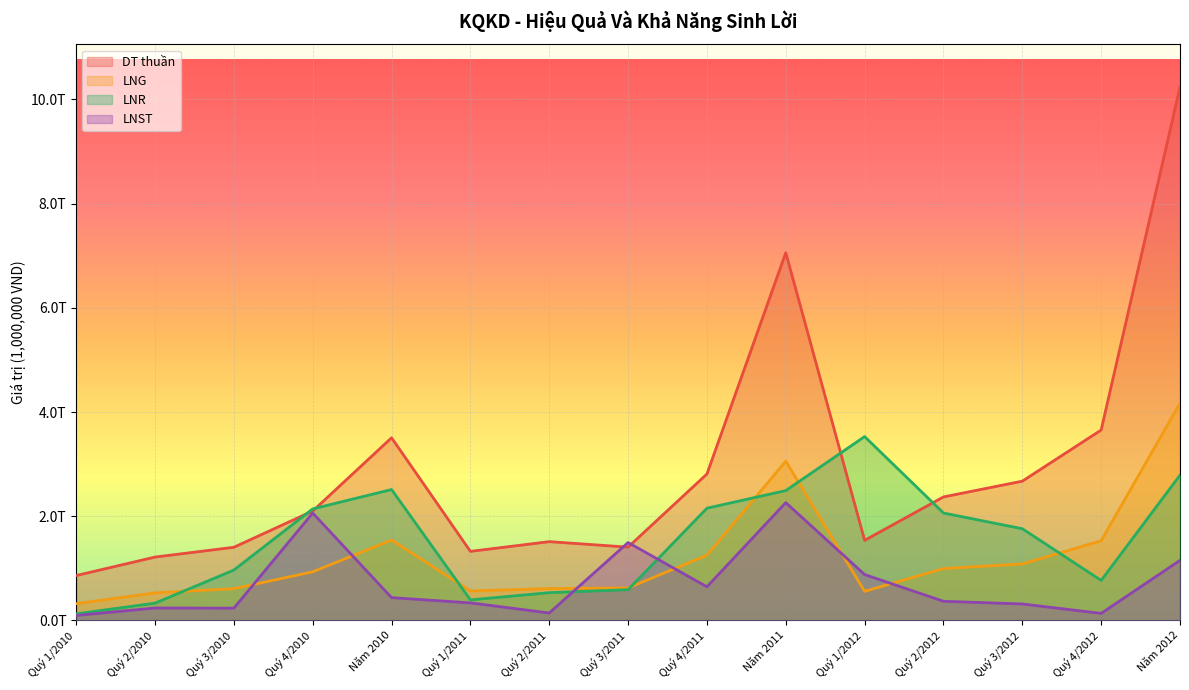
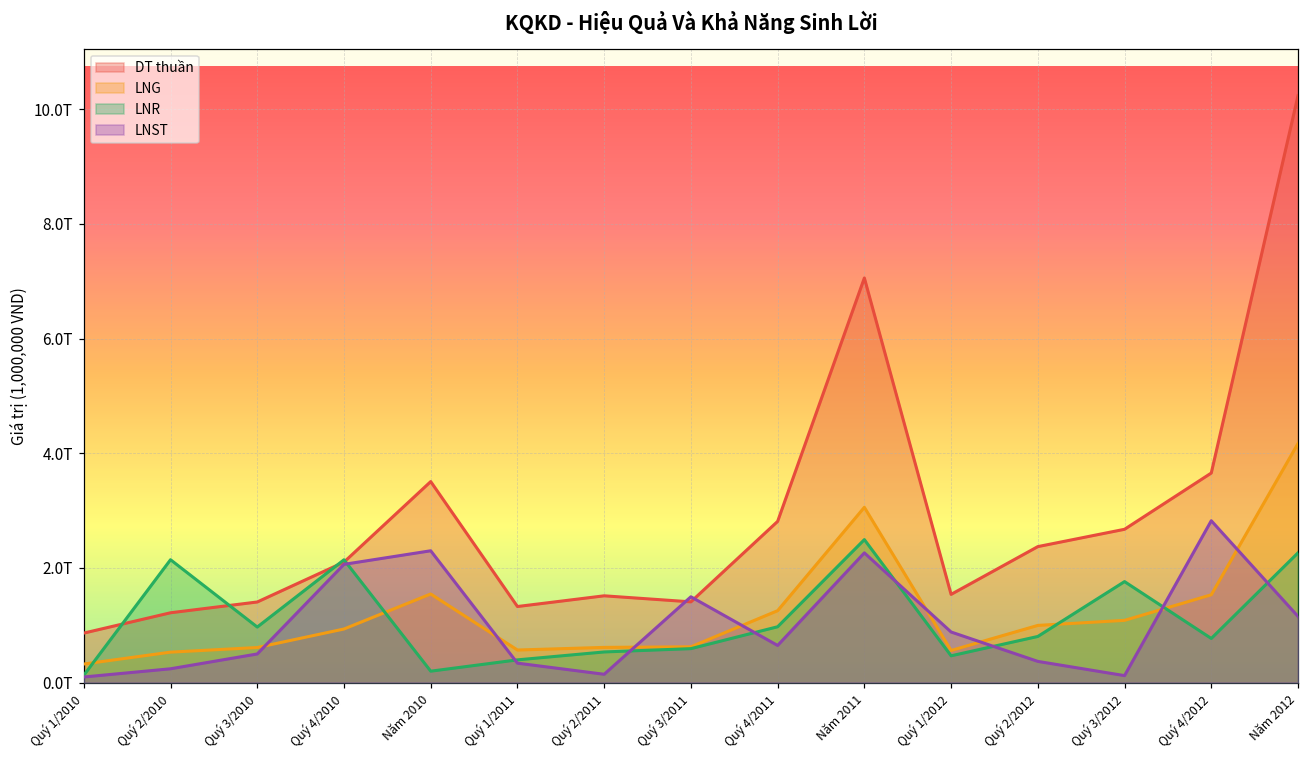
  {
    "LNR": {
-     "Quý 2/2010": "0.3T",
+     "Quý 2/2010": "2.1T",
      "Quý 3/2010": "1.0T",
-     "Năm 2010": "2.5T",
+     "Năm 2010": "0.2T",
      "Quý 1/2011": "0.4T",
      "Quý 2/2011": "0.5T",
-     "Quý 4/2011": "2.2T",
+     "Quý 4/2011": "1.0T",
      "Năm 2011": "2.5T",
-     "Quý 1/2012": "3.5T",
-     "Quý 2/2012": "2.1T",
+     "Quý 1/2012": "0.5T",
+     "Quý 2/2012": "0.8T",
      "Quý 3/2012": "1.8T",
      "Quý 4/2012": "0.8T",
-     "Năm 2012": "2.8T"
+     "Năm 2012": "2.3T"
    },
    "LNST": {
      "Quý 2/2010": "0.2T",
-     "Quý 3/2010": "0.2T",
-     "Năm 2010": "0.4T",
+     "Quý 3/2010": "0.5T",
+     "Năm 2010": "2.3T",
      "Quý 1/2011": "0.3T",
      "Quý 2/2011": "0.1T",
      "Quý 3/2011": "1.5T",
      "Quý 4/2011": "0.6T",
      "Năm 2011": "2.3T",
      "Quý 1/2012": "0.9T",
      "Quý 2/2012": "0.4T",
-     "Quý 3/2012": "0.3T",
-     "Quý 4/2012": "0.1T",
+     "Quý 3/2012": "0.1T",
+     "Quý 4/2012": "2.8T",
      "Năm 2012": "1.2T"
    }
  }
